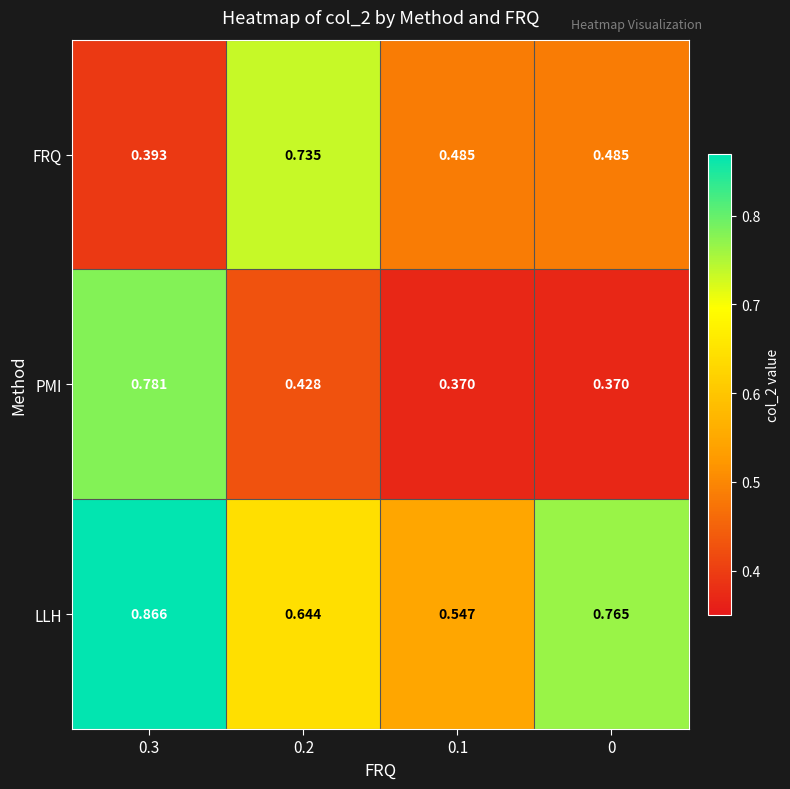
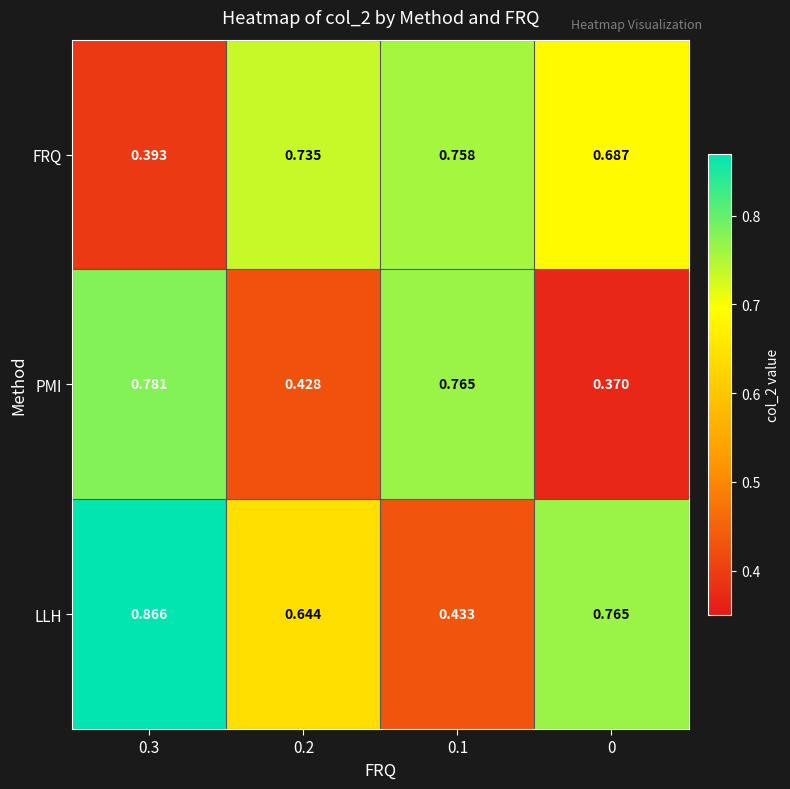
  {
    "FRQ": {
      "0.3": 0.393,
      "0.2": 0.735,
-     "0.1": 0.485,
-     "0": 0.485
+     "0.1": 0.758,
+     "0": 0.687
    },
    "PMI": {
      "0.3": 0.781,
      "0.2": 0.428,
-     "0.1": 0.370,
+     "0.1": 0.765,
      "0": 0.370
    },
    "LLH": {
      "0.3": 0.866,
      "0.2": 0.644,
-     "0.1": 0.547,
+     "0.1": 0.433,
      "0": 0.765
    }
  }
